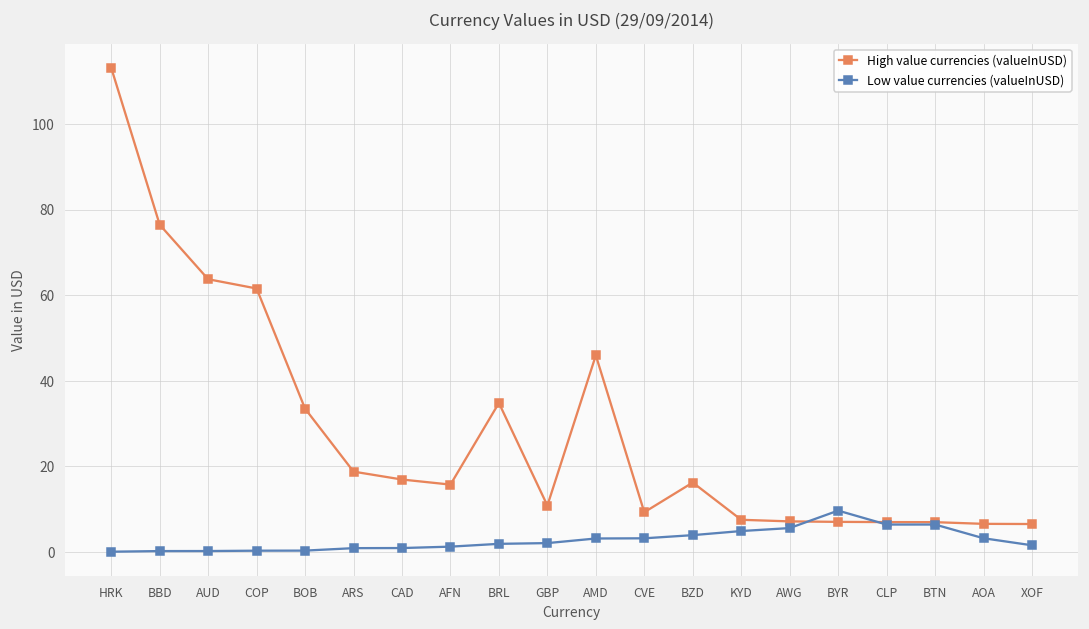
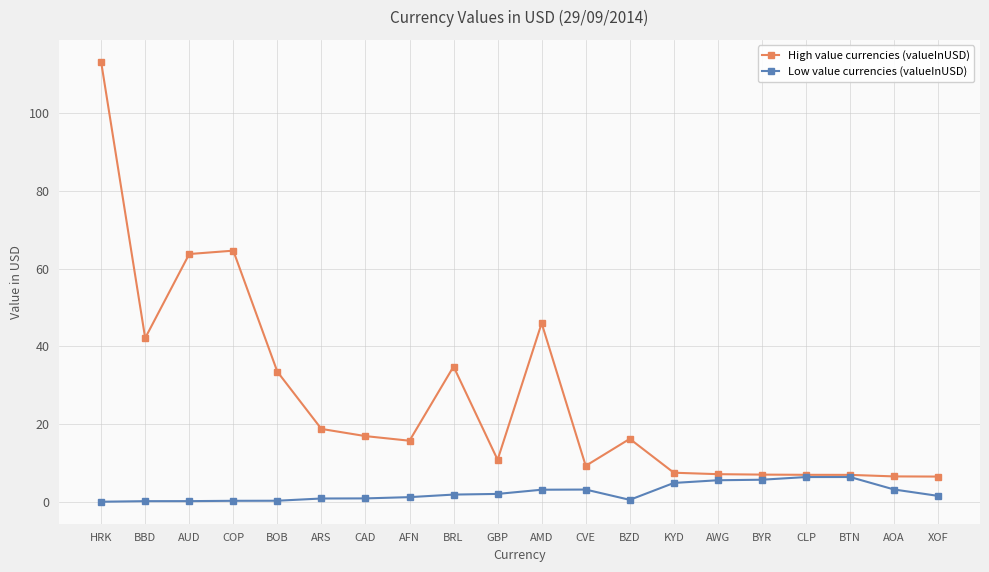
  {
    "High value currencies (valueInUSD)": {
      "HRK": 113,
-     "BBD": 76,
+     "BBD": 42,
      "AUD": 64,
-     "COP": 62,
+     "COP": 65,
      "BOB": 34,
      "ARS": 19,
      "CAD": 17,
      "AFN": 16,
      "BRL": 35,
      "GBP": 11,
      "AMD": 46,
      "CVE": 9,
      "BZD": 16,
      "KYD": 8,
      "AWG": 7,
      "BYR": 7,
      "AOA": 7,
      "XOF": 7
    },
    "Low value currencies (valueInUSD)": {
      "HRK": 0,
      "BBD": 0,
      "AUD": 0,
      "COP": 0,
      "BOB": 0,
      "ARS": 1,
      "CAD": 1,
      "AFN": 1,
      "BRL": 2,
      "GBP": 2,
      "AMD": 3,
      "CVE": 3,
-     "BZD": 4,
+     "BZD": 1,
      "KYD": 5,
      "AWG": 6,
-     "BYR": 10,
+     "BYR": 6,
      "AOA": 3,
      "XOF": 2
    }
  }
